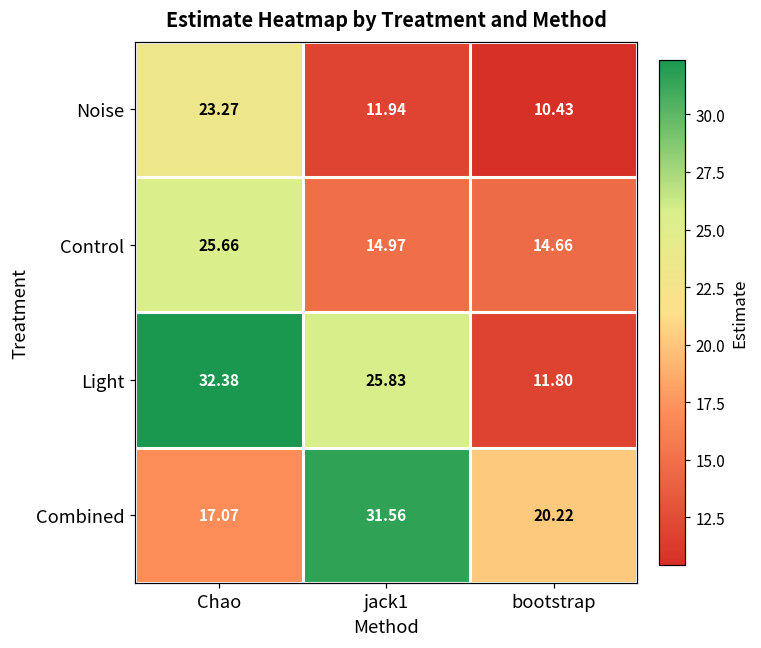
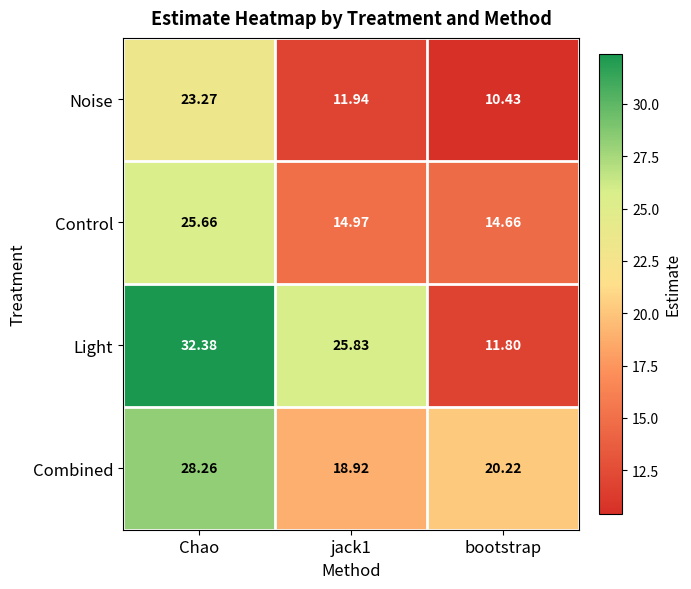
  {
    "Noise": {
      "Chao": 23.27,
      "jack1": 11.94,
      "bootstrap": 10.43
    },
    "Control": {
      "Chao": 25.66,
      "jack1": 14.97,
      "bootstrap": 14.66
    },
    "Light": {
      "Chao": 32.38,
      "jack1": 25.83,
      "bootstrap": 11.80
    },
    "Combined": {
-     "Chao": 17.07,
-     "jack1": 31.56,
+     "Chao": 28.26,
+     "jack1": 18.92,
      "bootstrap": 20.22
    }
  }
